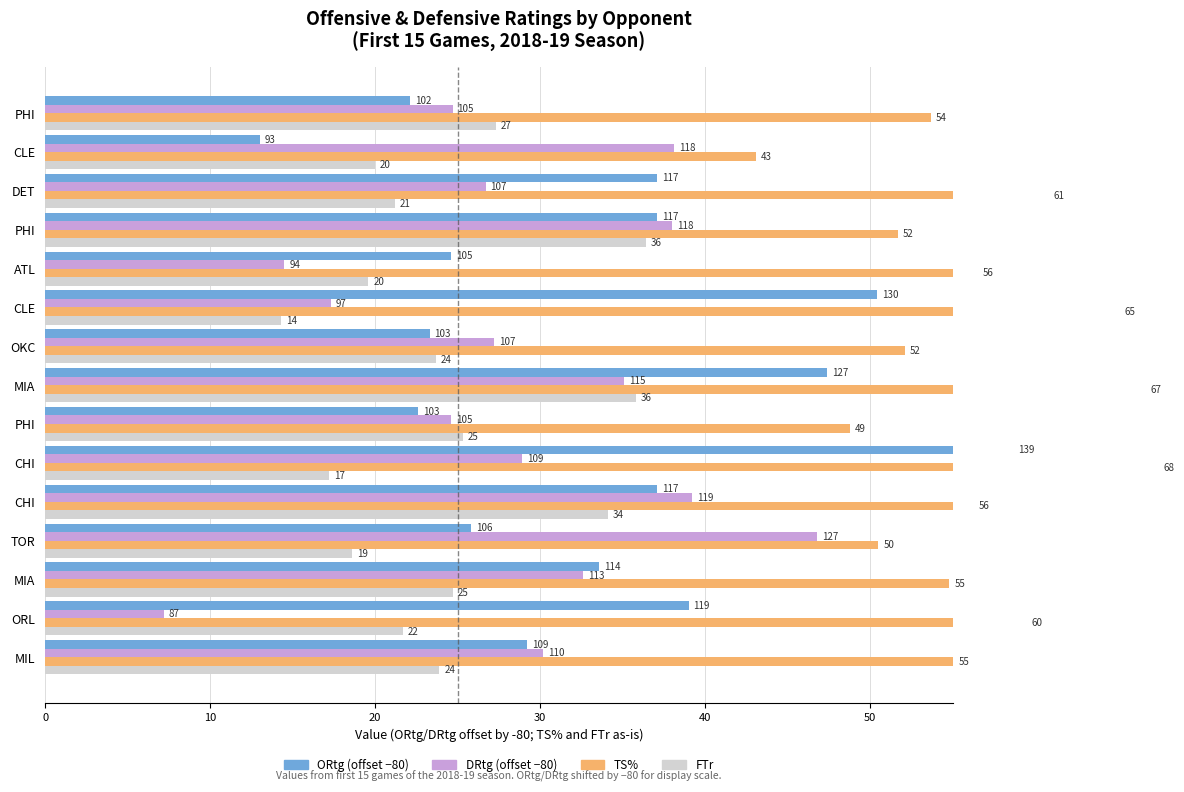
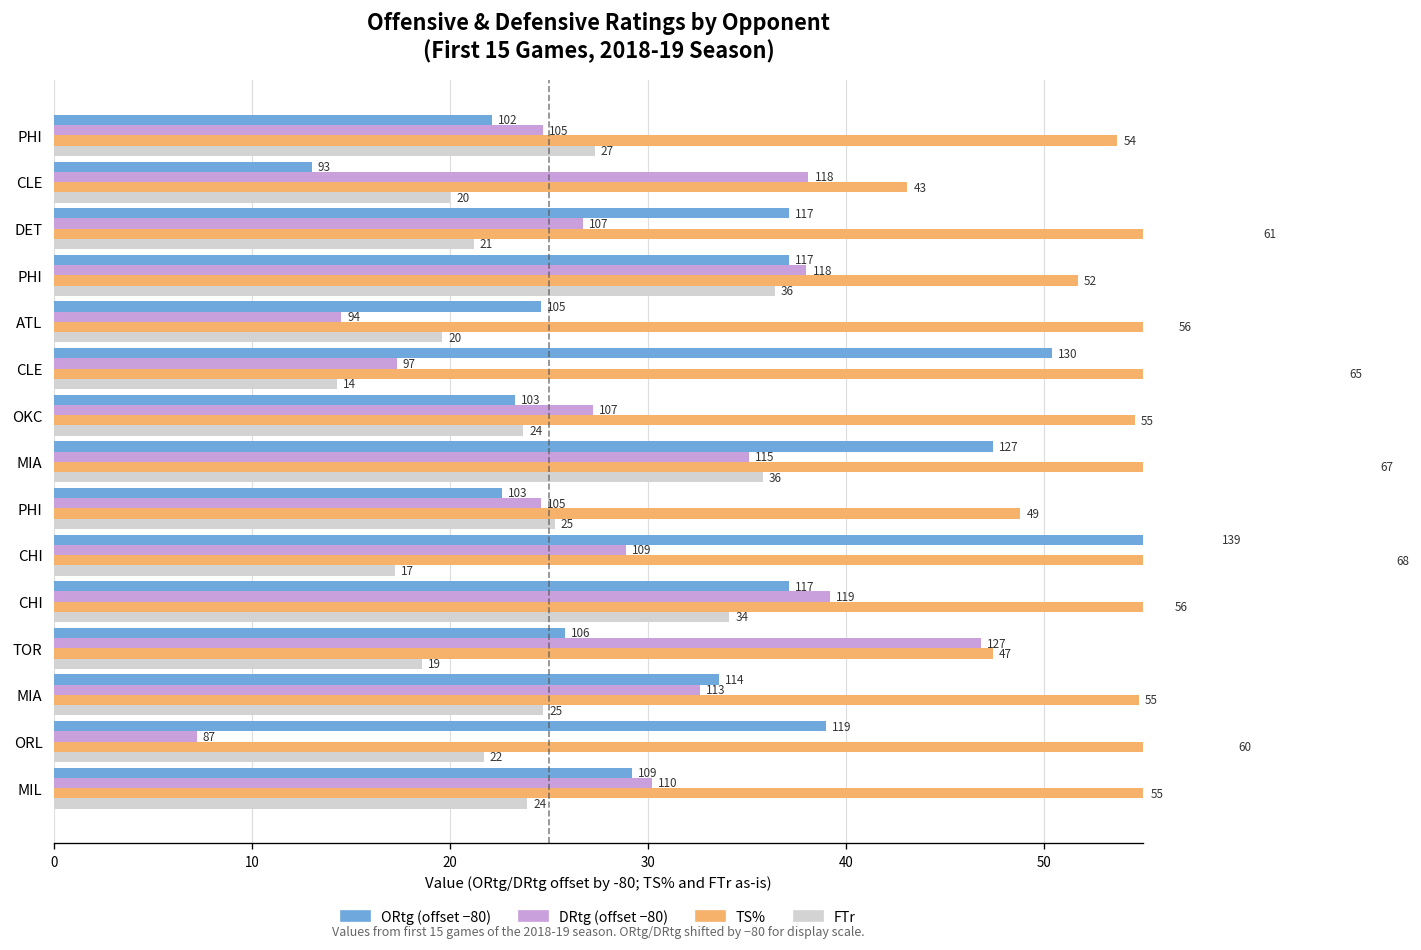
  {
    "TS%": {
-     "OKC": 52,
-     "TOR": 50,
+     "OKC": 55,
+     "TOR": 47,
      "MIL": 55
    }
  }
